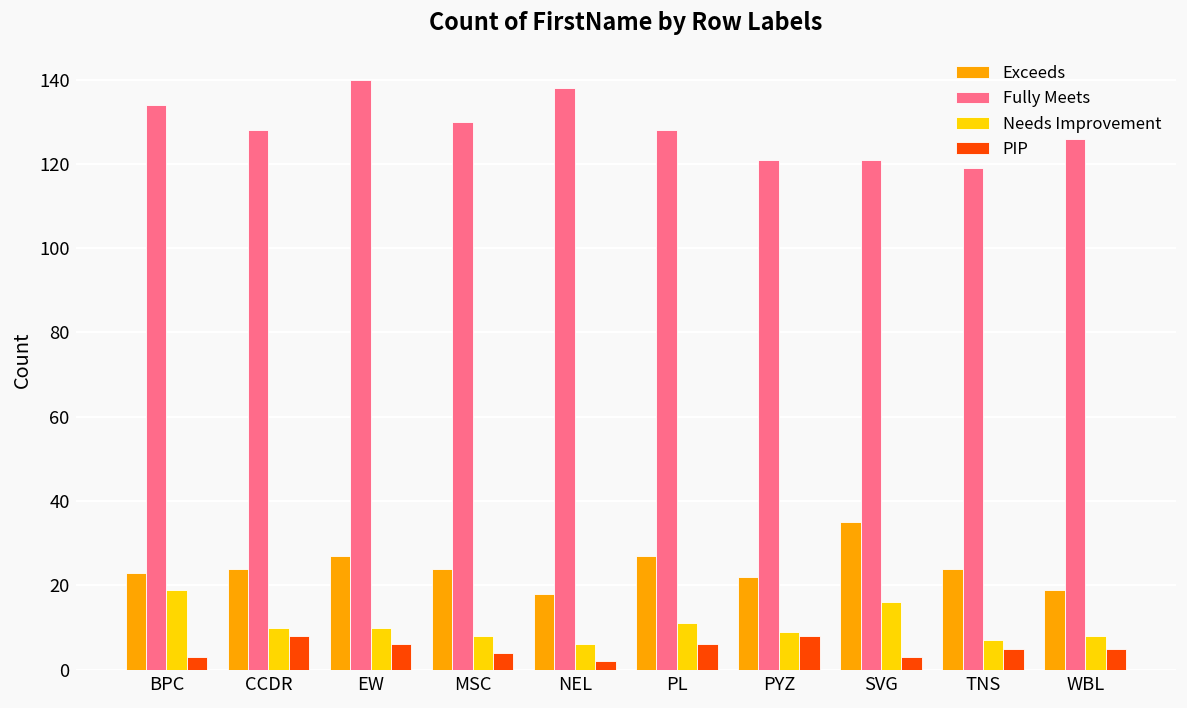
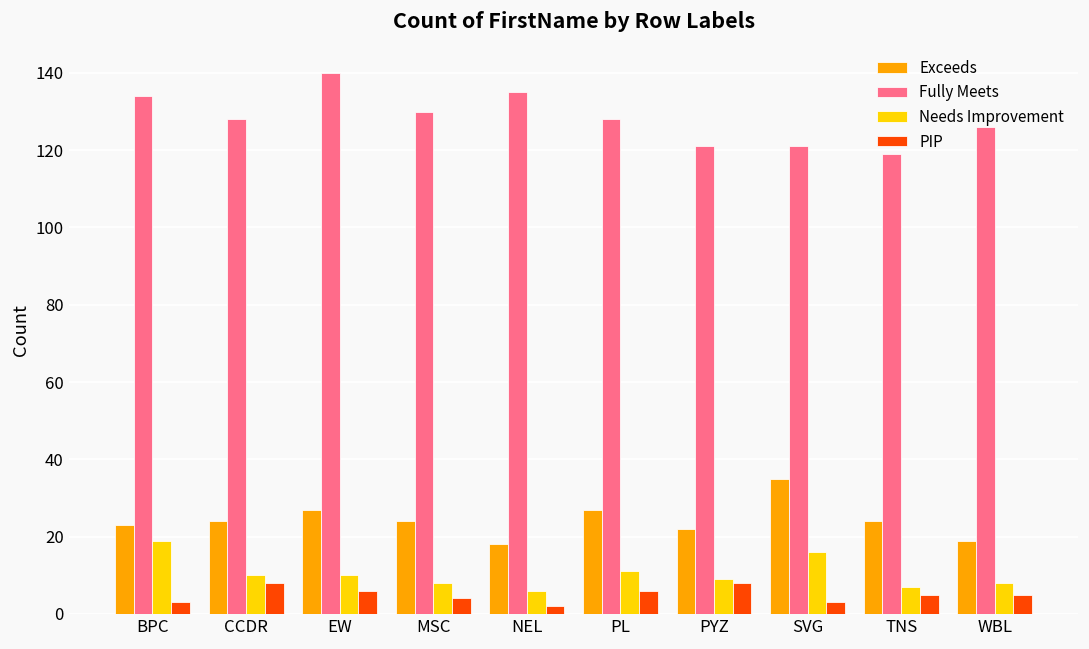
  {
    "Fully Meets": {
      "BPC": 134,
      "CCDR": 128,
      "EW": 140,
      "MSC": 130,
-     "NEL": 138,
+     "NEL": 135,
      "PL": 128,
      "PYZ": 121,
      "SVG": 121,
      "TNS": 119,
      "WBL": 126
    },
    "PIP": {
      "BPC": 3,
      "CCDR": 8,
      "EW": 6,
      "MSC": 4,
      "NEL": 2,
      "PL": 6,
      "PYZ": 8,
      "SVG": 3,
      "TNS": 5,
      "WBL": 5
    }
  }
